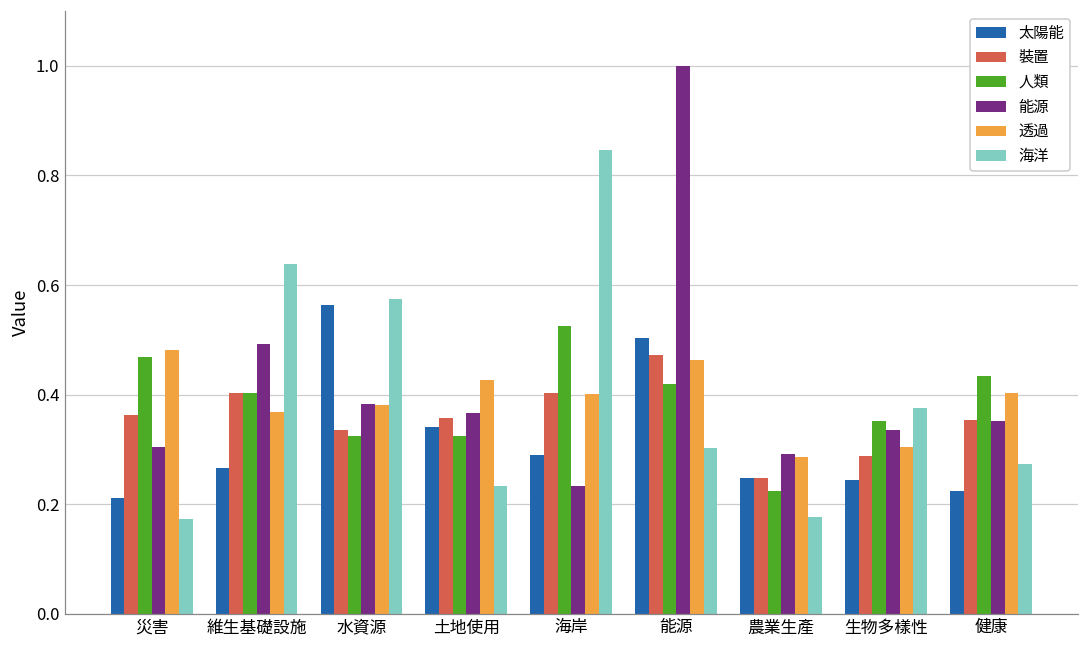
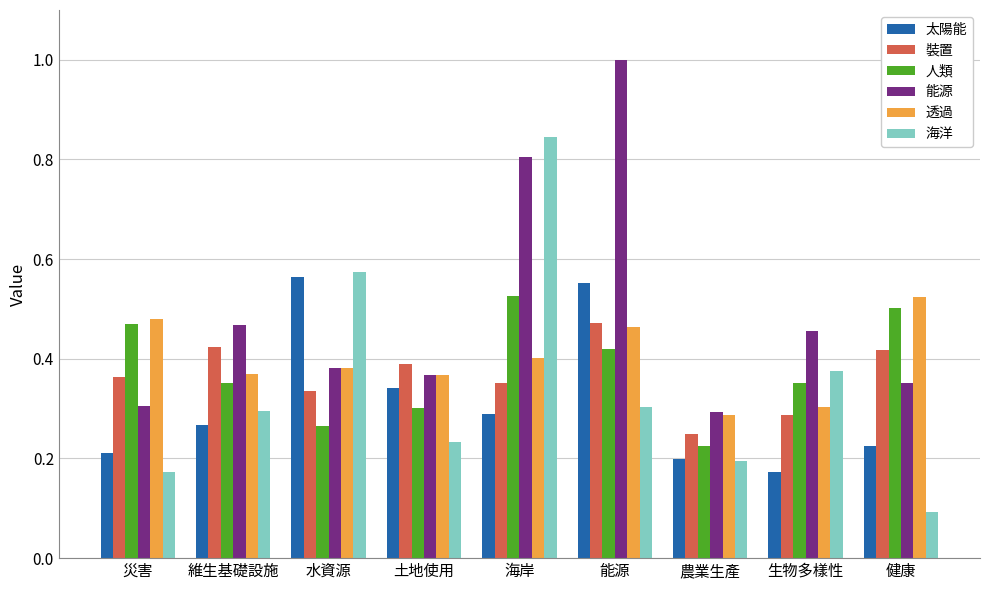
  {
    "太陽能": {
      "災害": 0.21,
      "維生基礎設施": 0.27,
      "水資源": 0.56,
      "土地使用": 0.34,
      "海岸": 0.29,
-     "能源": 0.50,
-     "農業生產": 0.25,
-     "生物多樣性": 0.24,
+     "能源": 0.55,
+     "農業生產": 0.20,
+     "生物多樣性": 0.17,
      "健康": 0.22
    },
    "裝置": {
      "災害": 0.36,
-     "維生基礎設施": 0.40,
+     "維生基礎設施": 0.42,
      "水資源": 0.34,
-     "土地使用": 0.36,
-     "海岸": 0.40,
+     "土地使用": 0.39,
+     "海岸": 0.35,
      "能源": 0.47,
      "農業生產": 0.25,
      "生物多樣性": 0.29,
-     "健康": 0.35
+     "健康": 0.42
    },
    "人類": {
      "災害": 0.47,
-     "維生基礎設施": 0.40,
-     "水資源": 0.32,
-     "土地使用": 0.32,
+     "維生基礎設施": 0.35,
+     "水資源": 0.26,
+     "土地使用": 0.30,
      "海岸": 0.53,
      "能源": 0.42,
      "農業生產": 0.22,
      "生物多樣性": 0.35,
-     "健康": 0.43
+     "健康": 0.50
    },
    "能源": {
      "災害": 0.30,
-     "維生基礎設施": 0.49,
+     "維生基礎設施": 0.47,
      "水資源": 0.38,
      "土地使用": 0.37,
-     "海岸": 0.23,
+     "海岸": 0.81,
      "能源": 1.00,
      "農業生產": 0.29,
-     "生物多樣性": 0.34,
+     "生物多樣性": 0.46,
      "健康": 0.35
    },
    "透過": {
      "災害": 0.48,
      "維生基礎設施": 0.37,
      "水資源": 0.38,
-     "土地使用": 0.43,
+     "土地使用": 0.37,
      "海岸": 0.40,
      "能源": 0.46,
      "農業生產": 0.29,
      "生物多樣性": 0.30,
-     "健康": 0.40
+     "健康": 0.52
    },
    "海洋": {
      "災害": 0.17,
-     "維生基礎設施": 0.64,
+     "維生基礎設施": 0.29,
      "水資源": 0.57,
      "土地使用": 0.23,
      "海岸": 0.85,
      "能源": 0.30,
-     "農業生產": 0.18,
+     "農業生產": 0.20,
      "生物多樣性": 0.38,
-     "健康": 0.27
+     "健康": 0.09
    }
  }
